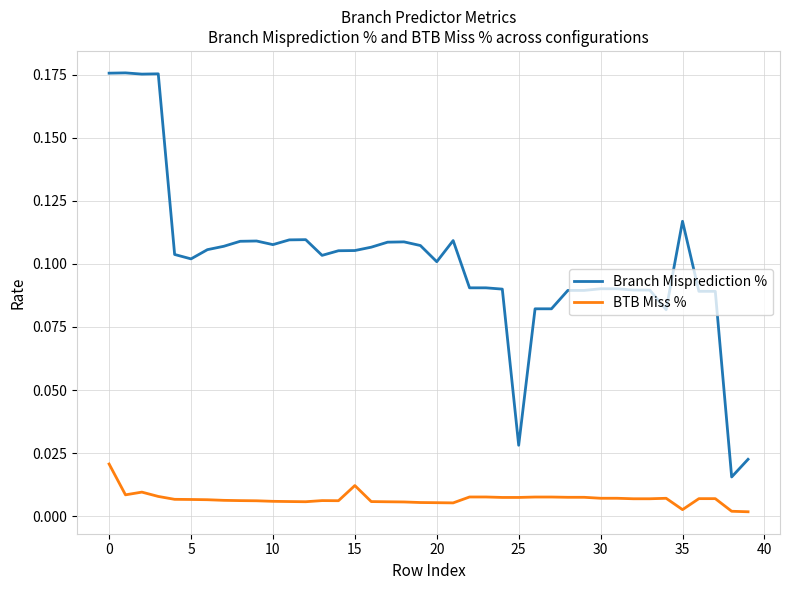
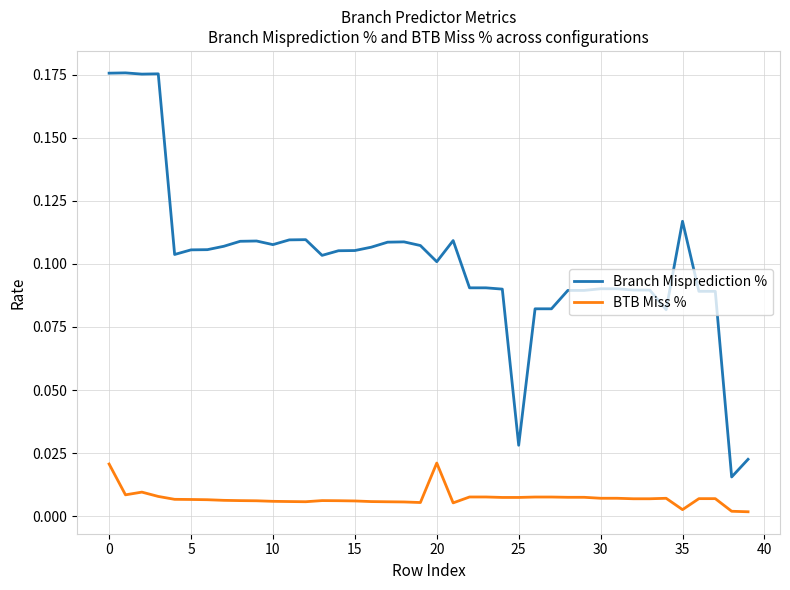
  {
    "Branch Misprediction %": {
      "0": 0.176,
-     "5": 0.102,
+     "5": 0.106,
      "10": 0.108,
      "15": 0.105,
      "20": 0.101,
      "25": 0.028,
      "35": 0.117
    },
    "BTB Miss %": {
      "0": 0.021,
      "5": 0.007,
      "10": 0.006,
-     "15": 0.012,
-     "20": 0.005,
+     "15": 0.006,
+     "20": 0.021,
      "25": 0.007,
      "30": 0.007,
      "35": 0.003
    }
  }
